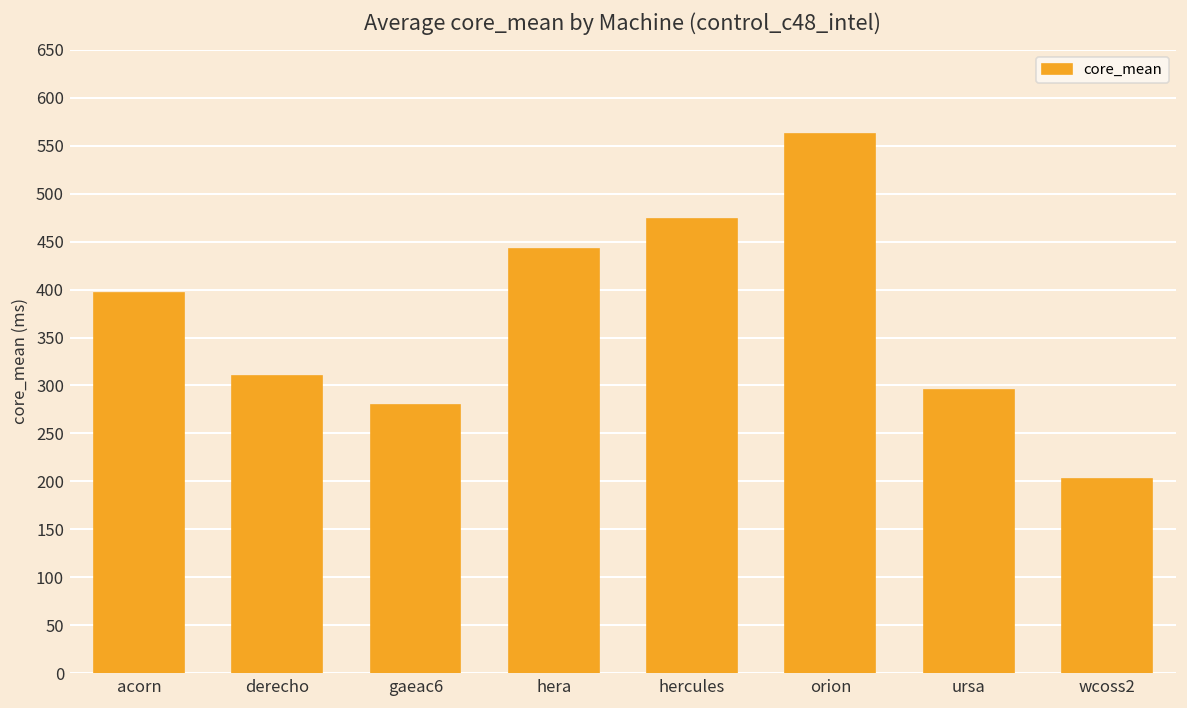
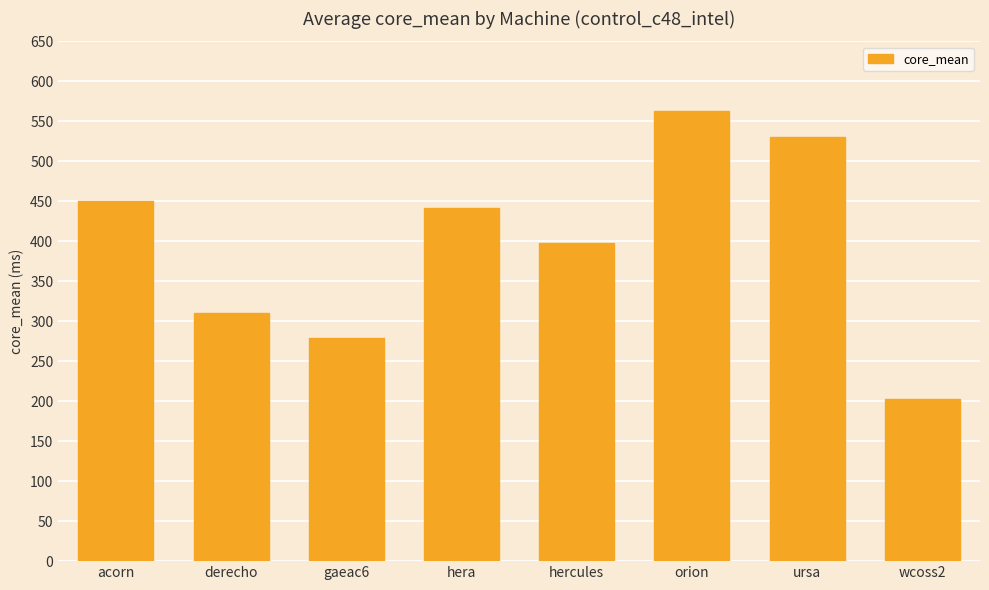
  {
-   "acorn": 400,
+   "acorn": 450,
    "derecho": 310,
    "gaeac6": 280,
    "hera": 440,
-   "hercules": 470,
+   "hercules": 400,
    "orion": 560,
-   "ursa": 300,
+   "ursa": 530,
    "wcoss2": 200
  }
